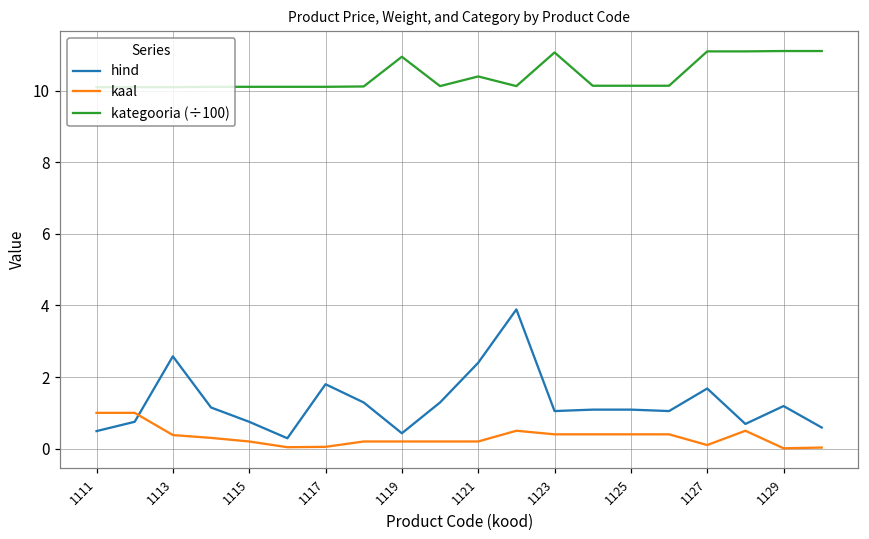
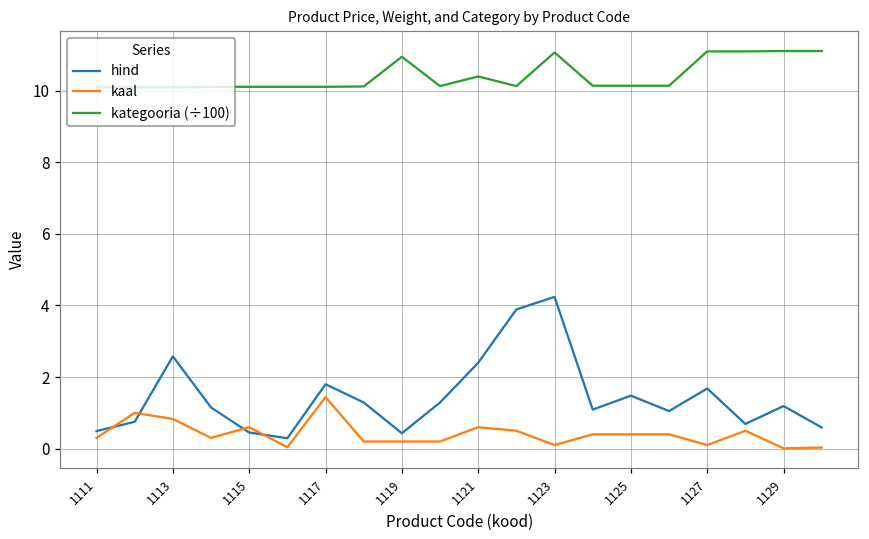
  {
    "hind": {
      "1111": 0.5,
      "1113": 2.6,
-     "1115": 0.8,
+     "1115": 0.5,
      "1117": 1.8,
      "1119": 0.4,
      "1121": 2.4,
-     "1123": 1.1,
-     "1125": 1.1,
+     "1123": 4.2,
+     "1125": 1.5,
      "1127": 1.7,
      "1129": 1.2
    },
    "kaal": {
-     "1111": 1.0,
-     "1113": 0.4,
-     "1115": 0.2,
-     "1117": 0.1,
+     "1111": 0.3,
+     "1113": 0.8,
+     "1115": 0.6,
+     "1117": 1.4,
      "1119": 0.2,
-     "1121": 0.2,
-     "1123": 0.4,
+     "1121": 0.6,
+     "1123": 0.1,
      "1125": 0.4,
      "1127": 0.1,
      "1129": 0.0
    },
    "kategooria (÷100)": {
      "1115": 10.1,
      "1117": 10.1,
      "1119": 11.0,
      "1121": 10.4,
      "1123": 11.1,
      "1125": 10.1,
      "1127": 11.1,
      "1129": 11.1
    }
  }
